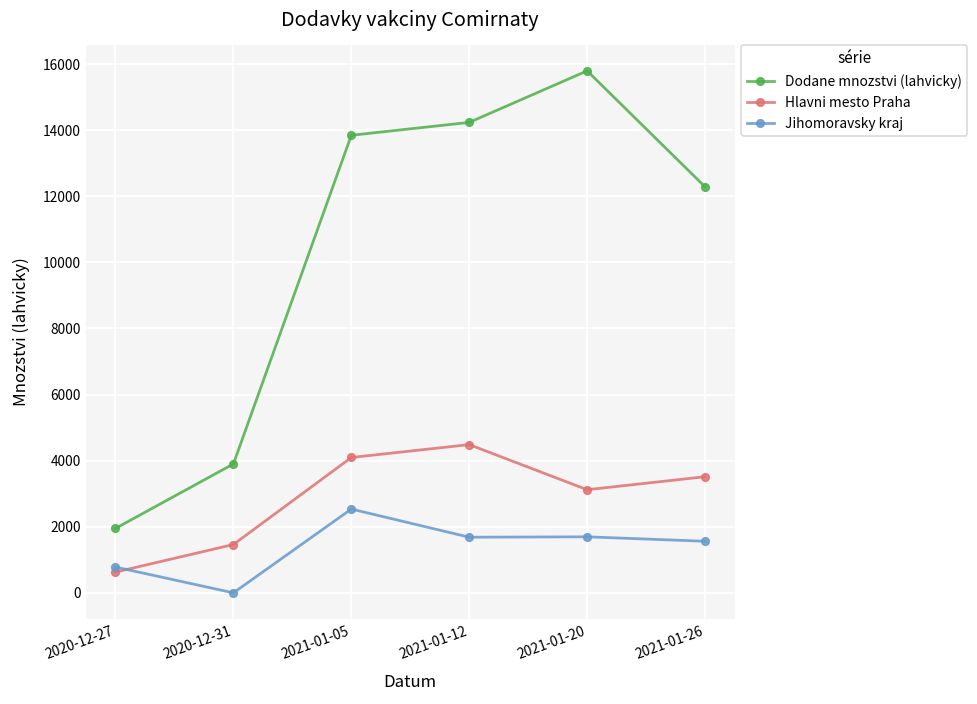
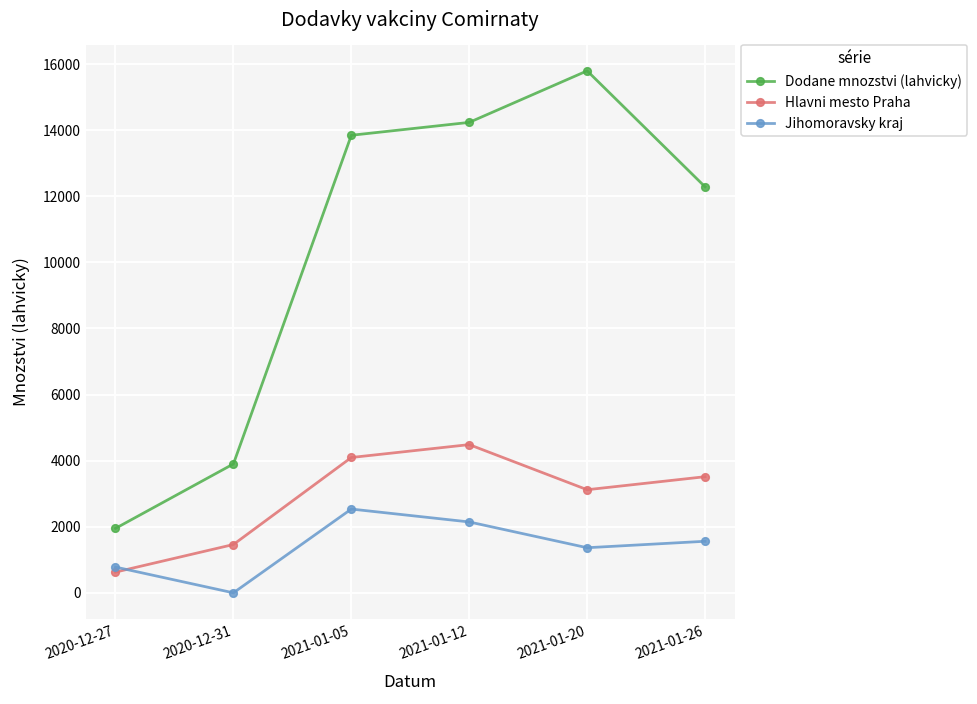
  {
    "Dodane mnozstvi (lahvicky)": {
      "2020-12-27": 2000,
      "2020-12-31": 3900,
      "2021-01-05": 13800,
      "2021-01-12": 14200,
      "2021-01-20": 15800,
      "2021-01-26": 12300
    },
    "Hlavni mesto Praha": {
      "2020-12-27": 600,
      "2020-12-31": 1500,
      "2021-01-05": 4100,
      "2021-01-12": 4500,
      "2021-01-20": 3100,
      "2021-01-26": 3500
    },
    "Jihomoravsky kraj": {
      "2020-12-27": 800,
      "2020-12-31": 0,
      "2021-01-05": 2500,
-     "2021-01-12": 1700,
-     "2021-01-20": 1700,
+     "2021-01-12": 2100,
+     "2021-01-20": 1400,
      "2021-01-26": 1600
    }
  }
